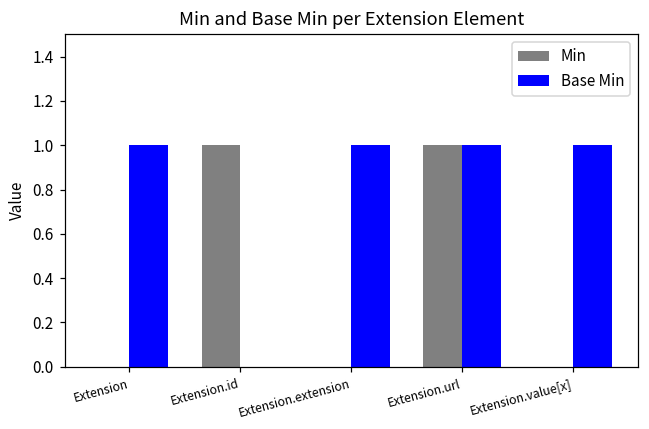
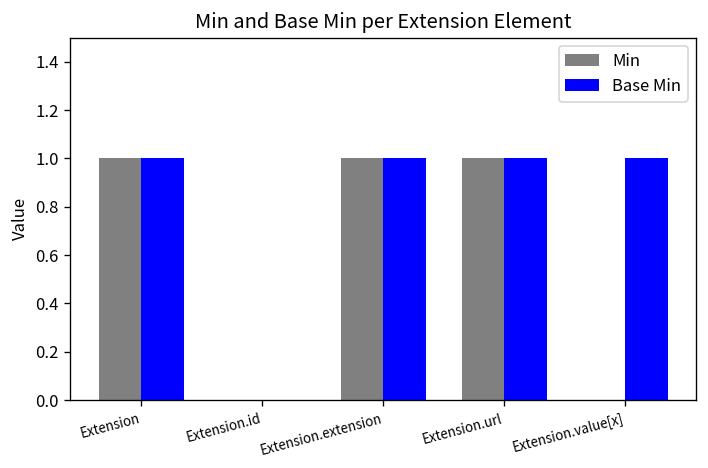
  {
    "Min": {
-     "Extension": 0,
-     "Extension.id": 1,
-     "Extension.extension": 0,
+     "Extension": 1,
+     "Extension.id": 0,
+     "Extension.extension": 1,
      "Extension.url": 1,
      "Extension.value[x]": 0
    },
    "Base Min": {
      "Extension": 1,
      "Extension.id": 0,
      "Extension.extension": 1,
      "Extension.url": 1,
      "Extension.value[x]": 1
    }
  }
